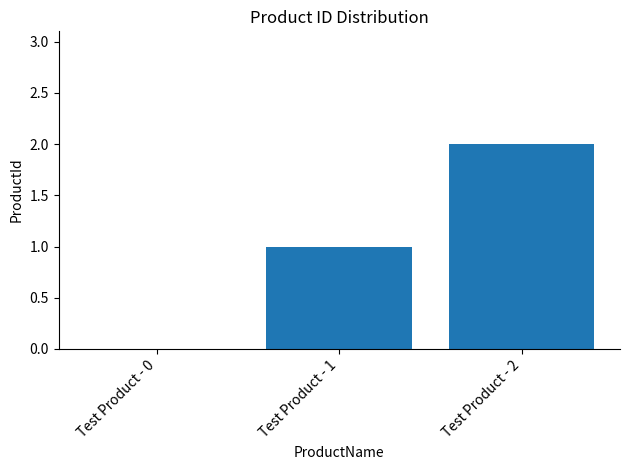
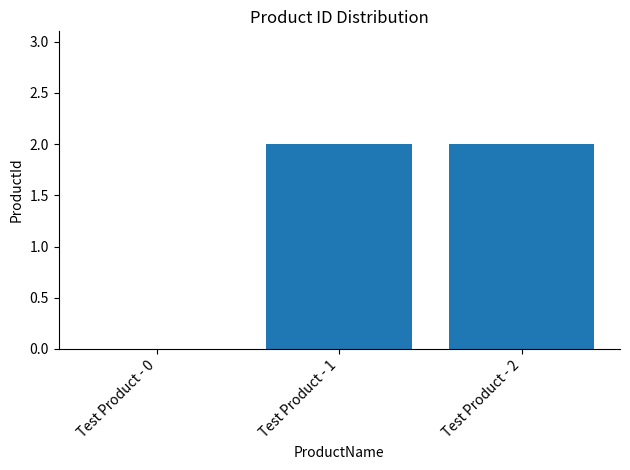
  {
    "Test Product - 0": 0,
-   "Test Product - 1": 1,
+   "Test Product - 1": 2,
    "Test Product - 2": 2
  }
